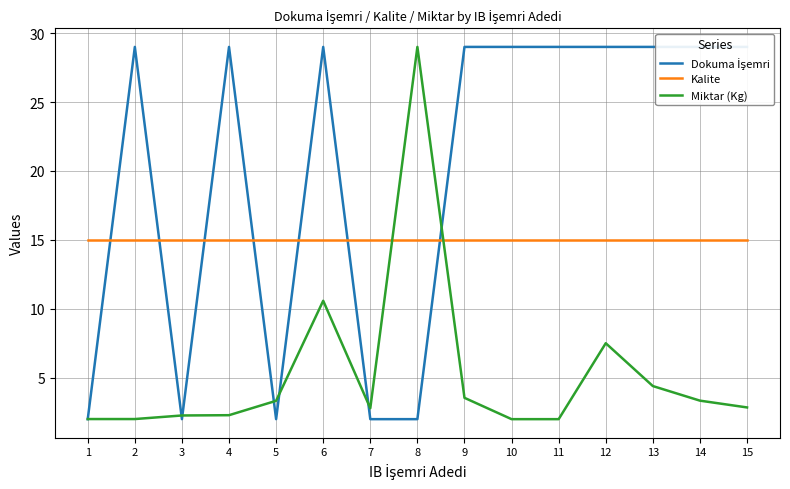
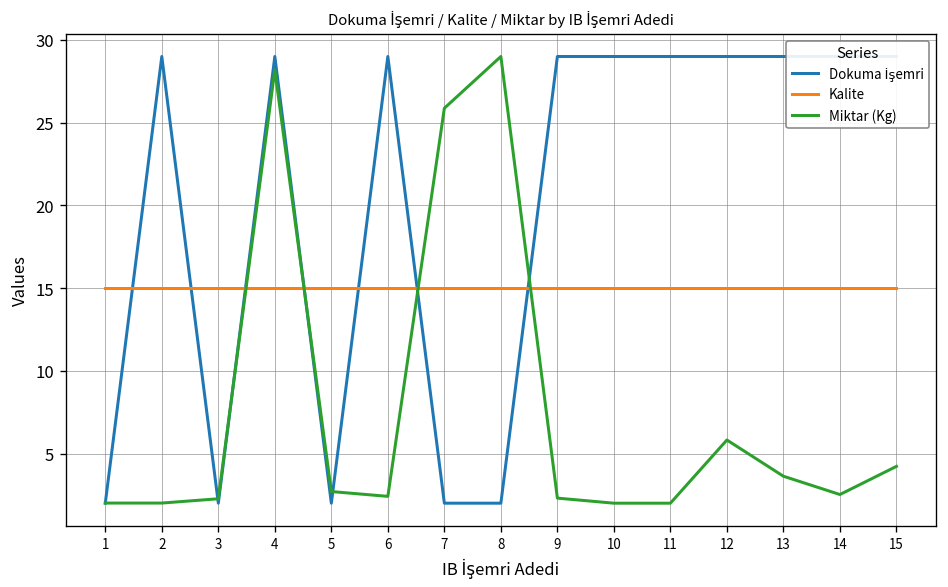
  {
    "Dokuma İşemri": {
      "2": 29.0,
      "3": 2.0,
      "4": 29.0,
      "5": 2.0,
      "6": 29.0,
      "7": 2.0,
      "8": 2.0,
      "9": 29.0,
      "10": 29.0,
      "11": 29.0,
      "12": 29.0,
      "13": 29.0
    },
    "Kalite": {
      "1": 15.0,
      "2": 15.0,
      "3": 15.0,
      "4": 15.0,
      "5": 15.0,
      "6": 15.0,
      "7": 15.0,
      "8": 15.0,
      "9": 15.0,
      "10": 15.0,
      "11": 15.0,
      "12": 15.0,
      "13": 15.0,
      "14": 15.0,
      "15": 15.0
    },
    "Miktar (Kg)": {
      "2": 2.0,
      "3": 2.3,
-     "4": 2.3,
-     "5": 3.3,
-     "6": 10.6,
-     "7": 2.8,
+     "4": 28.2,
+     "5": 2.7,
+     "6": 2.4,
+     "7": 25.9,
      "8": 29.0,
-     "9": 3.5,
+     "9": 2.3,
      "10": 2.0,
      "11": 2.0,
-     "12": 7.5,
-     "13": 4.4,
-     "14": 3.3,
-     "15": 2.9
+     "12": 5.8,
+     "13": 3.6,
+     "14": 2.5,
+     "15": 4.2
    }
  }
